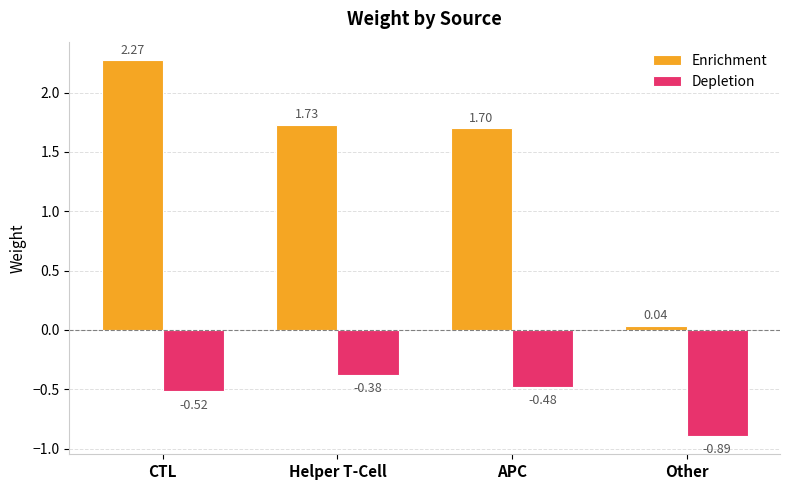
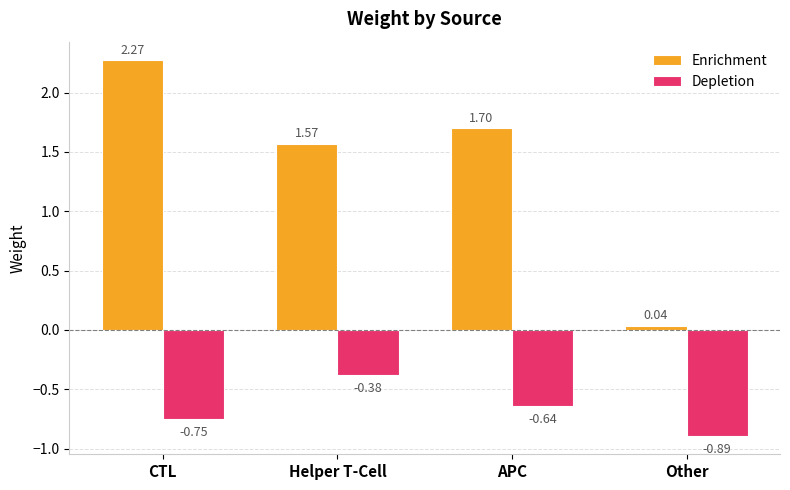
  {
    "Enrichment": {
      "CTL": 2.27,
-     "Helper T-Cell": 1.73,
+     "Helper T-Cell": 1.57,
      "APC": 1.70,
      "Other": 0.04
    },
    "Depletion": {
-     "CTL": -0.52,
+     "CTL": -0.75,
      "Helper T-Cell": -0.38,
-     "APC": -0.48,
+     "APC": -0.64,
      "Other": -0.89
    }
  }
